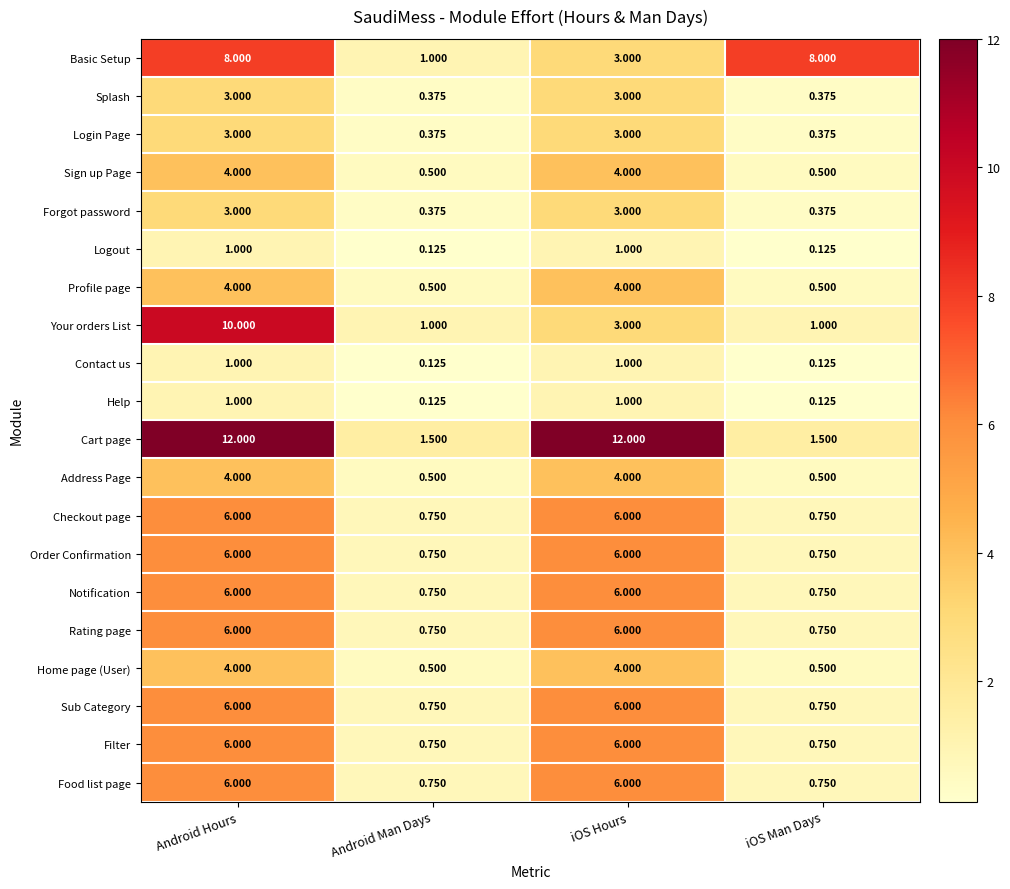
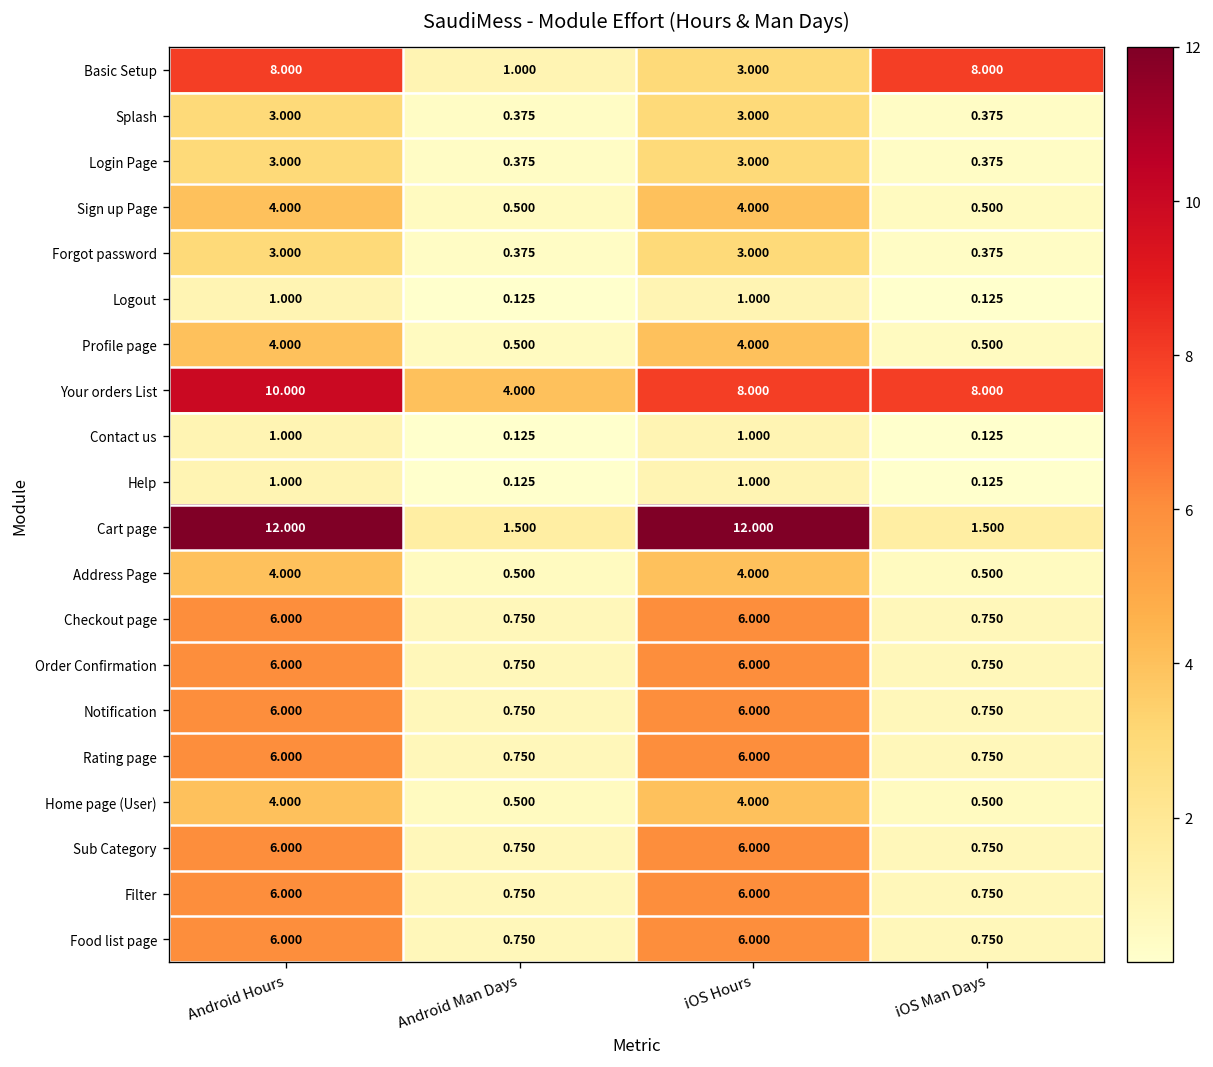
  {
    "Basic Setup": {
      "Android Hours": 8.000,
      "Android Man Days": 1.000,
      "iOS Hours": 3.000,
      "iOS Man Days": 8.000
    },
    "Splash": {
      "Android Hours": 3.000,
      "Android Man Days": 0.375,
      "iOS Hours": 3.000,
      "iOS Man Days": 0.375
    },
    "Login Page": {
      "Android Hours": 3.000,
      "Android Man Days": 0.375,
      "iOS Hours": 3.000,
      "iOS Man Days": 0.375
    },
    "Sign up Page": {
      "Android Hours": 4.000,
      "Android Man Days": 0.500,
      "iOS Hours": 4.000,
      "iOS Man Days": 0.500
    },
    "Forgot password": {
      "Android Hours": 3.000,
      "Android Man Days": 0.375,
      "iOS Hours": 3.000,
      "iOS Man Days": 0.375
    },
    "Logout": {
      "Android Hours": 1.000,
      "Android Man Days": 0.125,
      "iOS Hours": 1.000,
      "iOS Man Days": 0.125
    },
    "Profile page": {
      "Android Hours": 4.000,
      "Android Man Days": 0.500,
      "iOS Hours": 4.000,
      "iOS Man Days": 0.500
    },
    "Your orders List": {
      "Android Hours": 10.000,
-     "Android Man Days": 1.000,
-     "iOS Hours": 3.000,
-     "iOS Man Days": 1.000
+     "Android Man Days": 4.000,
+     "iOS Hours": 8.000,
+     "iOS Man Days": 8.000
    },
    "Contact us": {
      "Android Hours": 1.000,
      "Android Man Days": 0.125,
      "iOS Hours": 1.000,
      "iOS Man Days": 0.125
    },
    "Help": {
      "Android Hours": 1.000,
      "Android Man Days": 0.125,
      "iOS Hours": 1.000,
      "iOS Man Days": 0.125
    },
    "Cart page": {
      "Android Hours": 12.000,
      "Android Man Days": 1.500,
      "iOS Hours": 12.000,
      "iOS Man Days": 1.500
    },
    "Address Page": {
      "Android Hours": 4.000,
      "Android Man Days": 0.500,
      "iOS Hours": 4.000,
      "iOS Man Days": 0.500
    },
    "Checkout page": {
      "Android Hours": 6.000,
      "Android Man Days": 0.750,
      "iOS Hours": 6.000,
      "iOS Man Days": 0.750
    },
    "Order Confirmation": {
      "Android Hours": 6.000,
      "Android Man Days": 0.750,
      "iOS Hours": 6.000,
      "iOS Man Days": 0.750
    },
    "Notification": {
      "Android Hours": 6.000,
      "Android Man Days": 0.750,
      "iOS Hours": 6.000,
      "iOS Man Days": 0.750
    },
    "Rating page": {
      "Android Hours": 6.000,
      "Android Man Days": 0.750,
      "iOS Hours": 6.000,
      "iOS Man Days": 0.750
    },
    "Home page (User)": {
      "Android Hours": 4.000,
      "Android Man Days": 0.500,
      "iOS Hours": 4.000,
      "iOS Man Days": 0.500
    },
    "Sub Category": {
      "Android Hours": 6.000,
      "Android Man Days": 0.750,
      "iOS Hours": 6.000,
      "iOS Man Days": 0.750
    },
    "Filter": {
      "Android Hours": 6.000,
      "Android Man Days": 0.750,
      "iOS Hours": 6.000,
      "iOS Man Days": 0.750
    },
    "Food list page": {
      "Android Hours": 6.000,
      "Android Man Days": 0.750,
      "iOS Hours": 6.000,
      "iOS Man Days": 0.750
    }
  }
